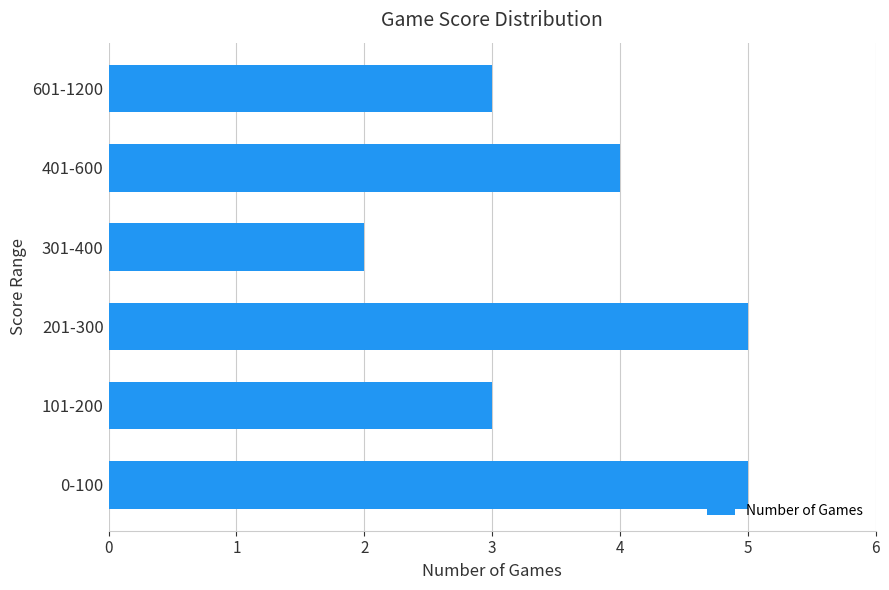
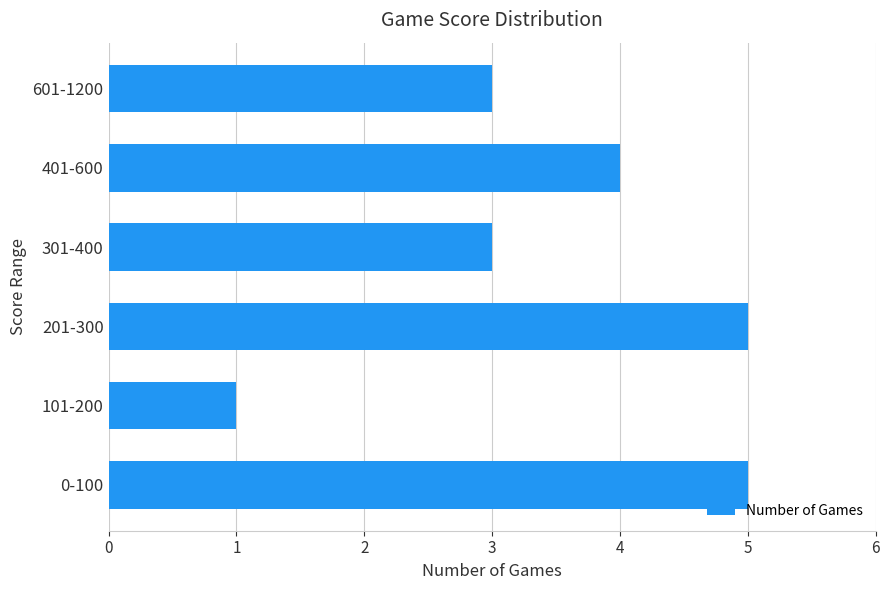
  {
    "601-1200": 3,
    "401-600": 4,
-   "301-400": 2,
+   "301-400": 3,
    "201-300": 5,
-   "101-200": 3,
+   "101-200": 1,
    "0-100": 5
  }
